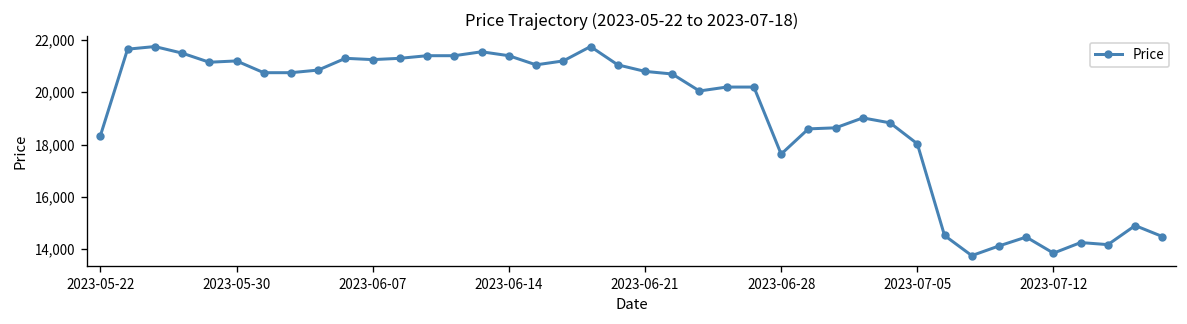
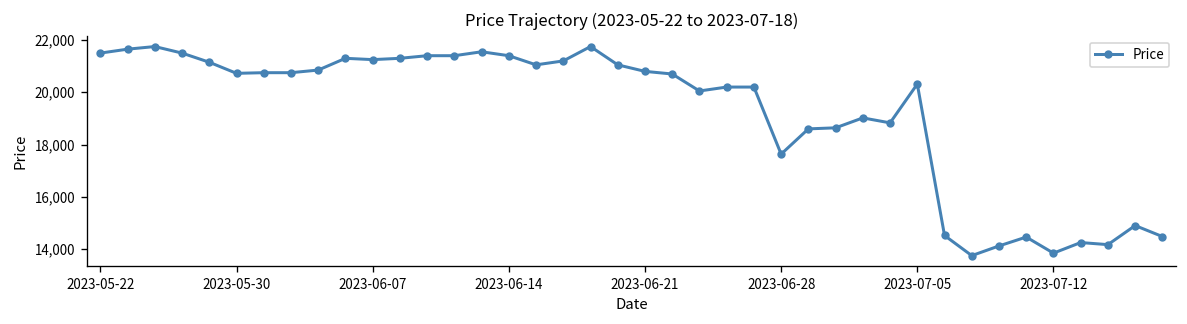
  {
-   "2023-05-22": "18,300",
-   "2023-05-30": "21,200",
+   "2023-05-22": "21,500",
+   "2023-05-30": "20,700",
    "2023-06-07": "21,300",
    "2023-06-14": "21,400",
    "2023-06-21": "20,800",
    "2023-06-28": "17,600",
-   "2023-07-05": "18,000",
+   "2023-07-05": "20,300",
    "2023-07-12": "13,800"
  }
